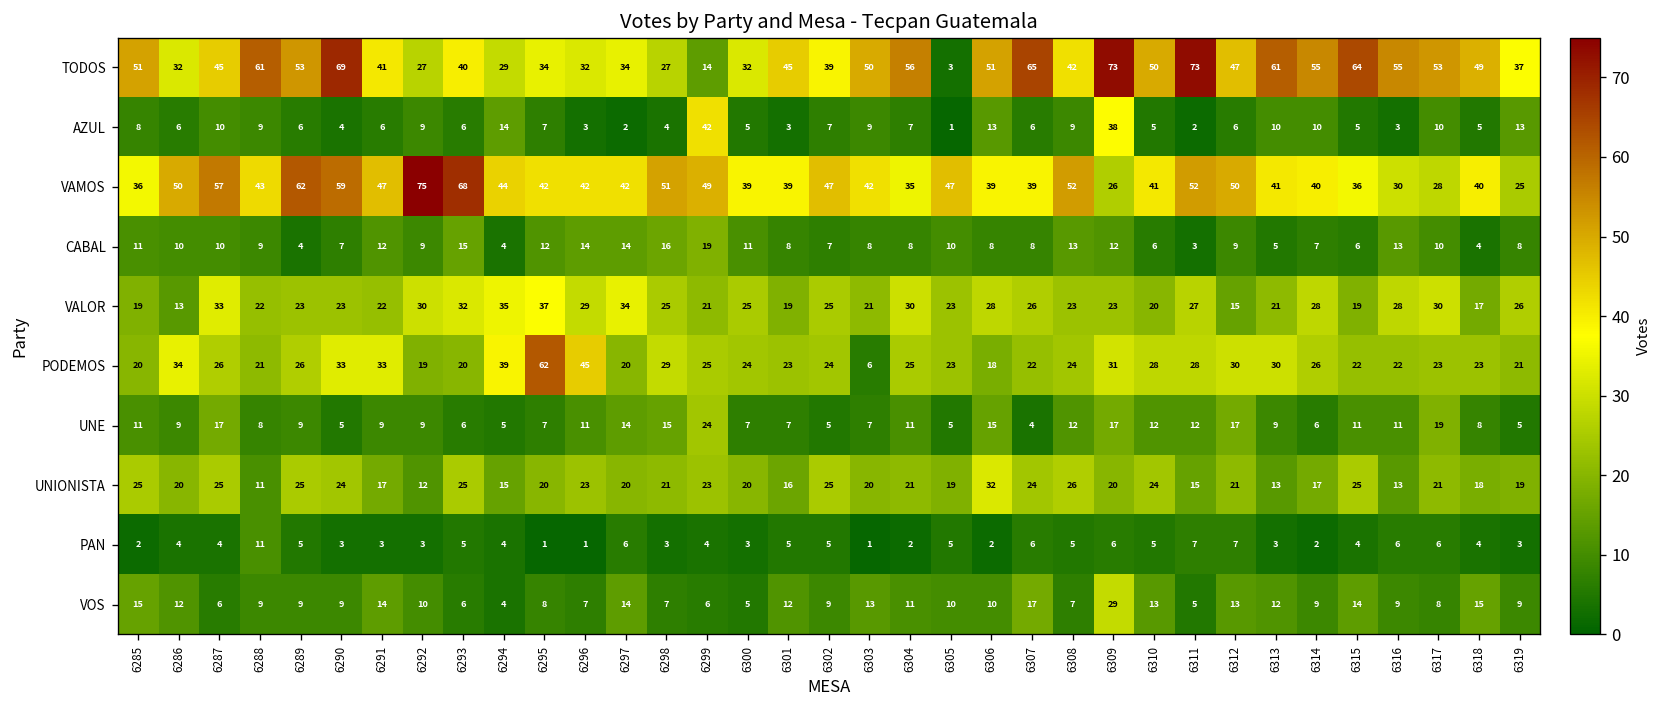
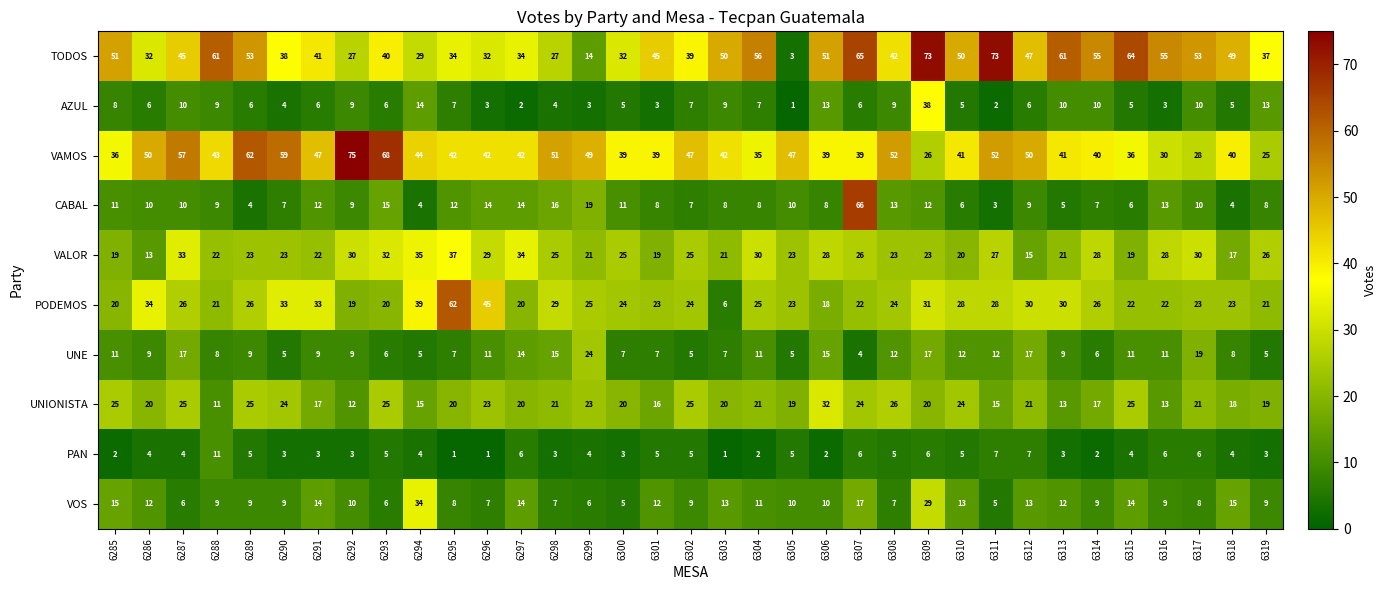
  {
    "TODOS": {
      "6285": 51,
      "6286": 32,
      "6287": 45,
      "6288": 61,
      "6289": 53,
-     "6290": 69,
+     "6290": 38,
      "6291": 41,
      "6292": 27,
      "6293": 40,
      "6294": 29,
      "6295": 34,
      "6296": 32,
      "6297": 34,
      "6298": 27,
      "6299": 14,
      "6300": 32,
      "6301": 45,
      "6302": 39,
      "6303": 50,
      "6304": 56,
      "6305": 3,
      "6306": 51,
      "6307": 65,
      "6308": 42,
      "6309": 73,
      "6310": 50,
      "6311": 73,
      "6312": 47,
      "6313": 61,
      "6314": 55,
      "6315": 64,
      "6316": 55,
      "6317": 53,
      "6318": 49,
      "6319": 37
    },
    "AZUL": {
      "6285": 8,
      "6286": 6,
      "6287": 10,
      "6288": 9,
      "6289": 6,
      "6290": 4,
      "6291": 6,
      "6292": 9,
      "6293": 6,
      "6294": 14,
      "6295": 7,
      "6296": 3,
      "6297": 2,
      "6298": 4,
-     "6299": 42,
+     "6299": 3,
      "6300": 5,
      "6301": 3,
      "6302": 7,
      "6303": 9,
      "6304": 7,
      "6305": 1,
      "6306": 13,
      "6307": 6,
      "6308": 9,
      "6309": 38,
      "6310": 5,
      "6311": 2,
      "6312": 6,
      "6313": 10,
      "6314": 10,
      "6315": 5,
      "6316": 3,
      "6317": 10,
      "6318": 5,
      "6319": 13
    },
    "CABAL": {
      "6285": 11,
      "6286": 10,
      "6287": 10,
      "6288": 9,
      "6289": 4,
      "6290": 7,
      "6291": 12,
      "6292": 9,
      "6293": 15,
      "6294": 4,
      "6295": 12,
      "6296": 14,
      "6297": 14,
      "6298": 16,
      "6299": 19,
      "6300": 11,
      "6301": 8,
      "6302": 7,
      "6303": 8,
      "6304": 8,
      "6305": 10,
      "6306": 8,
-     "6307": 8,
+     "6307": 66,
      "6308": 13,
      "6309": 12,
      "6310": 6,
      "6311": 3,
      "6312": 9,
      "6313": 5,
      "6314": 7,
      "6315": 6,
      "6316": 13,
      "6317": 10,
      "6318": 4,
      "6319": 8
    },
    "VOS": {
      "6285": 15,
      "6286": 12,
      "6287": 6,
      "6288": 9,
      "6289": 9,
      "6290": 9,
      "6291": 14,
      "6292": 10,
      "6293": 6,
-     "6294": 4,
+     "6294": 34,
      "6295": 8,
      "6296": 7,
      "6297": 14,
      "6298": 7,
      "6299": 6,
      "6300": 5,
      "6301": 12,
      "6302": 9,
      "6303": 13,
      "6304": 11,
      "6305": 10,
      "6306": 10,
      "6307": 17,
      "6308": 7,
      "6309": 29,
      "6310": 13,
      "6311": 5,
      "6312": 13,
      "6313": 12,
      "6314": 9,
      "6315": 14,
      "6316": 9,
      "6317": 8,
      "6318": 15,
      "6319": 9
    }
  }
